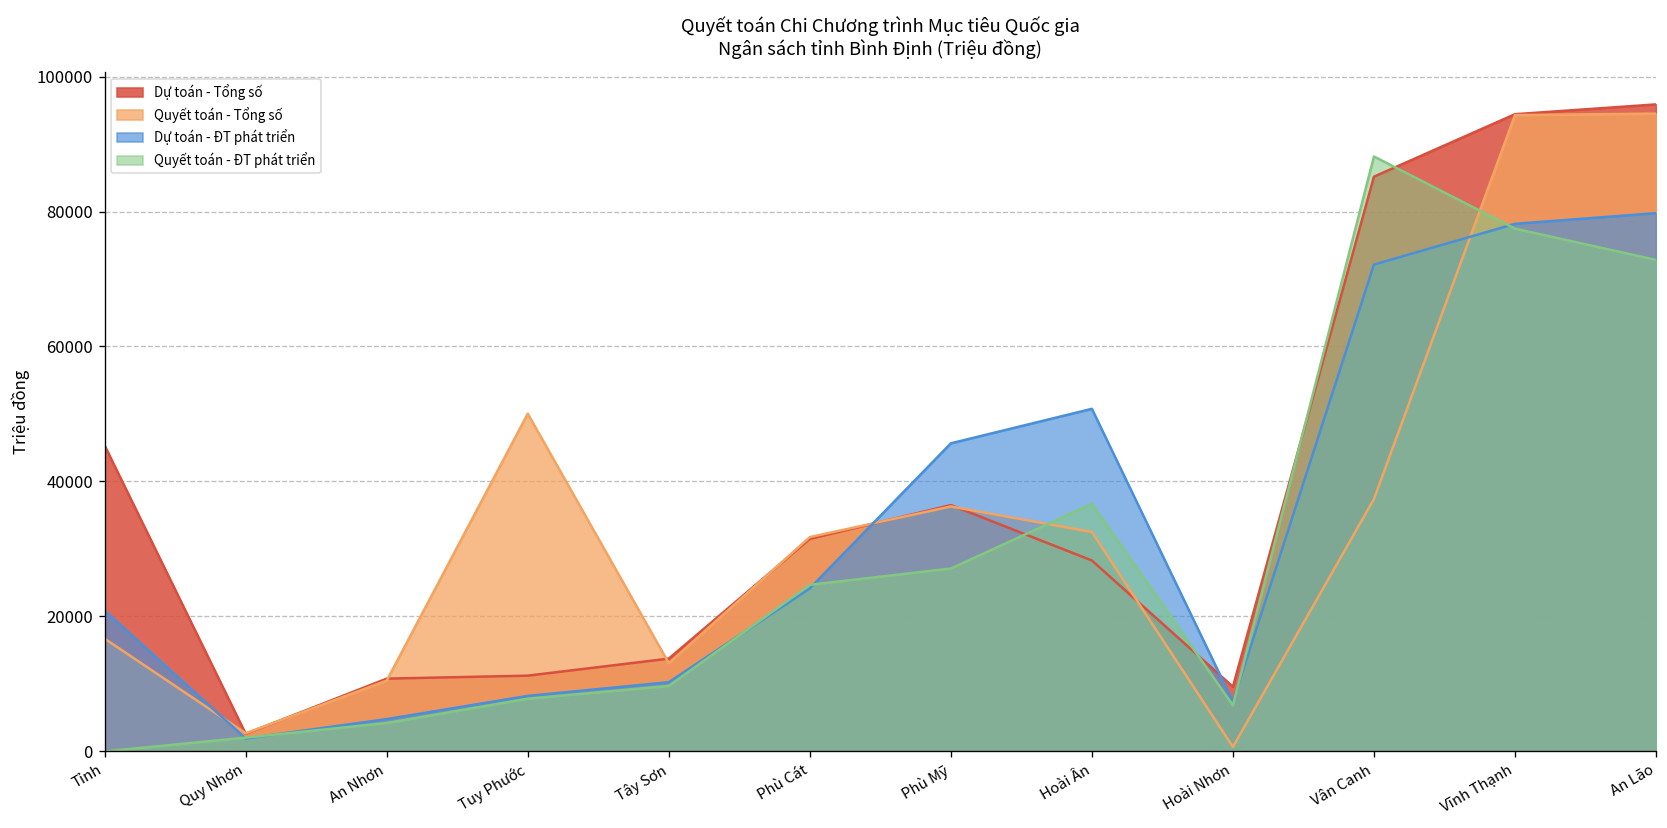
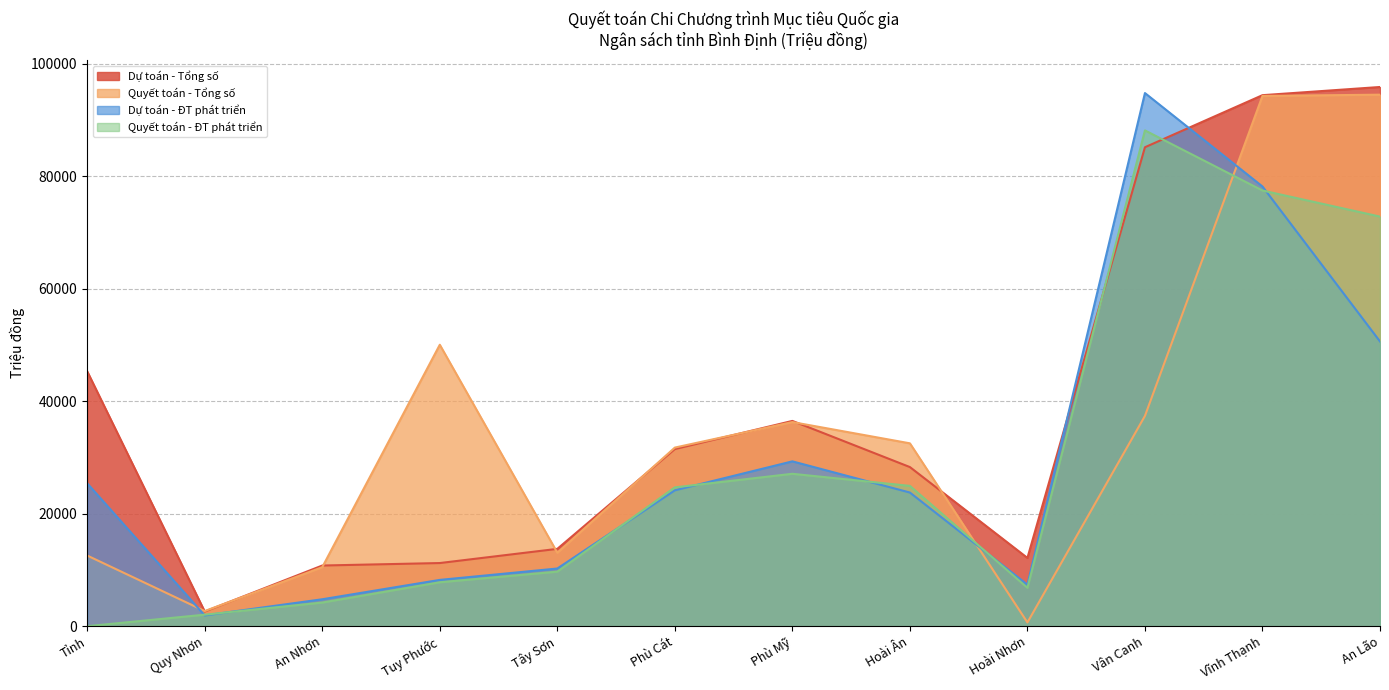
  {
    "Dự toán - Tổng số": {
      "Tỉnh": 45000,
      "Tuy Phước": 11000,
      "Tây Sơn": 14000,
      "Hoài Ân": 28000,
-     "Hoài Nhơn": 10000,
+     "Hoài Nhơn": 12000,
      "Vân Canh": 85000,
      "An Lão": 96000
    },
    "Quyết toán - Tổng số": {
-     "Tỉnh": 17000,
+     "Tỉnh": 13000,
      "Tuy Phước": 50000,
      "Tây Sơn": 13000,
      "Hoài Ân": 33000,
      "Hoài Nhơn": 1000,
      "Vân Canh": 37000,
      "An Lão": 95000
    },
    "Dự toán - ĐT phát triển": {
-     "Tỉnh": 21000,
+     "Tỉnh": 25000,
      "An Nhơn": 5000,
      "Tây Sơn": 10000,
      "Phù Cát": 24000,
-     "Phù Mỹ": 46000,
-     "Hoài Ân": 51000,
+     "Phù Mỹ": 29000,
+     "Hoài Ân": 24000,
      "Hoài Nhơn": 7000,
-     "Vân Canh": 72000,
+     "Vân Canh": 95000,
      "Vĩnh Thạnh": 78000,
-     "An Lão": 80000
+     "An Lão": 51000
    },
    "Quyết toán - ĐT phát triển": {
      "Tỉnh": 0,
      "An Nhơn": 4000,
      "Tây Sơn": 10000,
      "Phù Cát": 25000,
      "Phù Mỹ": 27000,
-     "Hoài Ân": 37000,
+     "Hoài Ân": 25000,
      "Hoài Nhơn": 7000,
      "Vân Canh": 88000,
      "Vĩnh Thạnh": 77000,
      "An Lão": 73000
    }
  }
